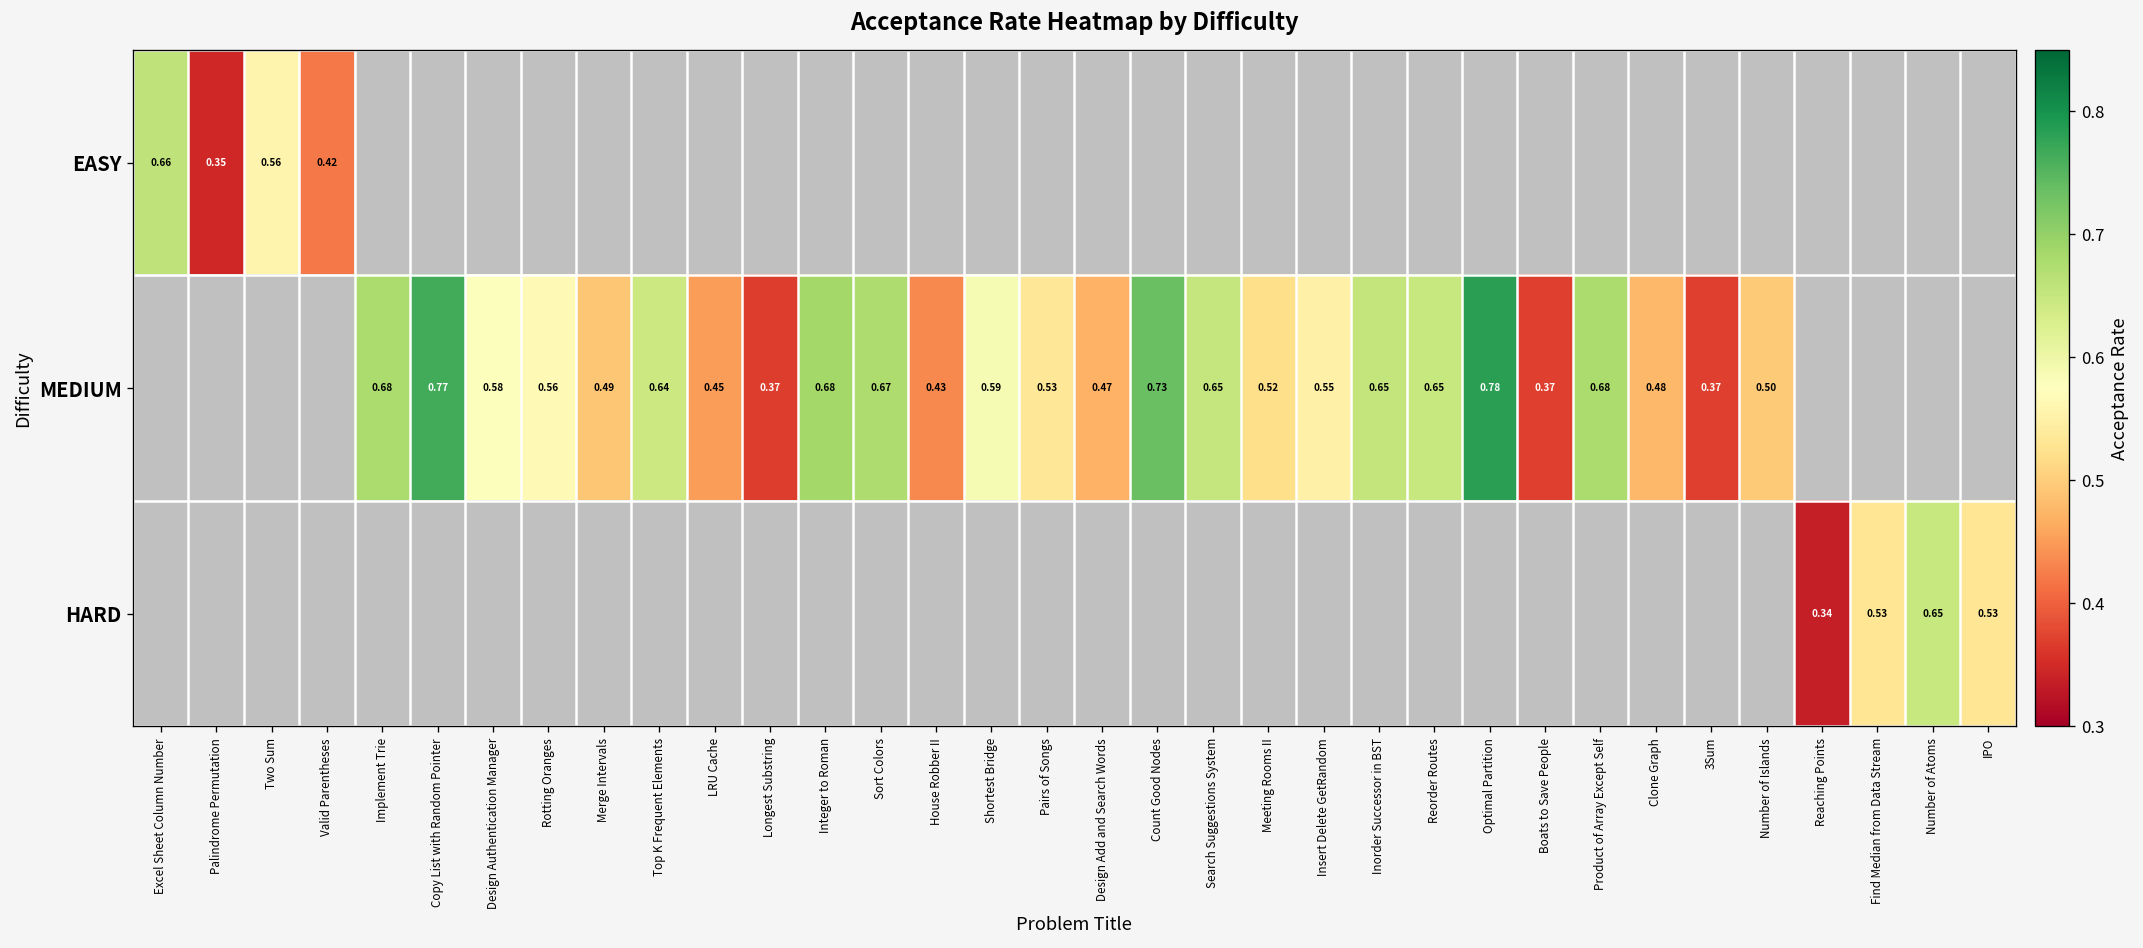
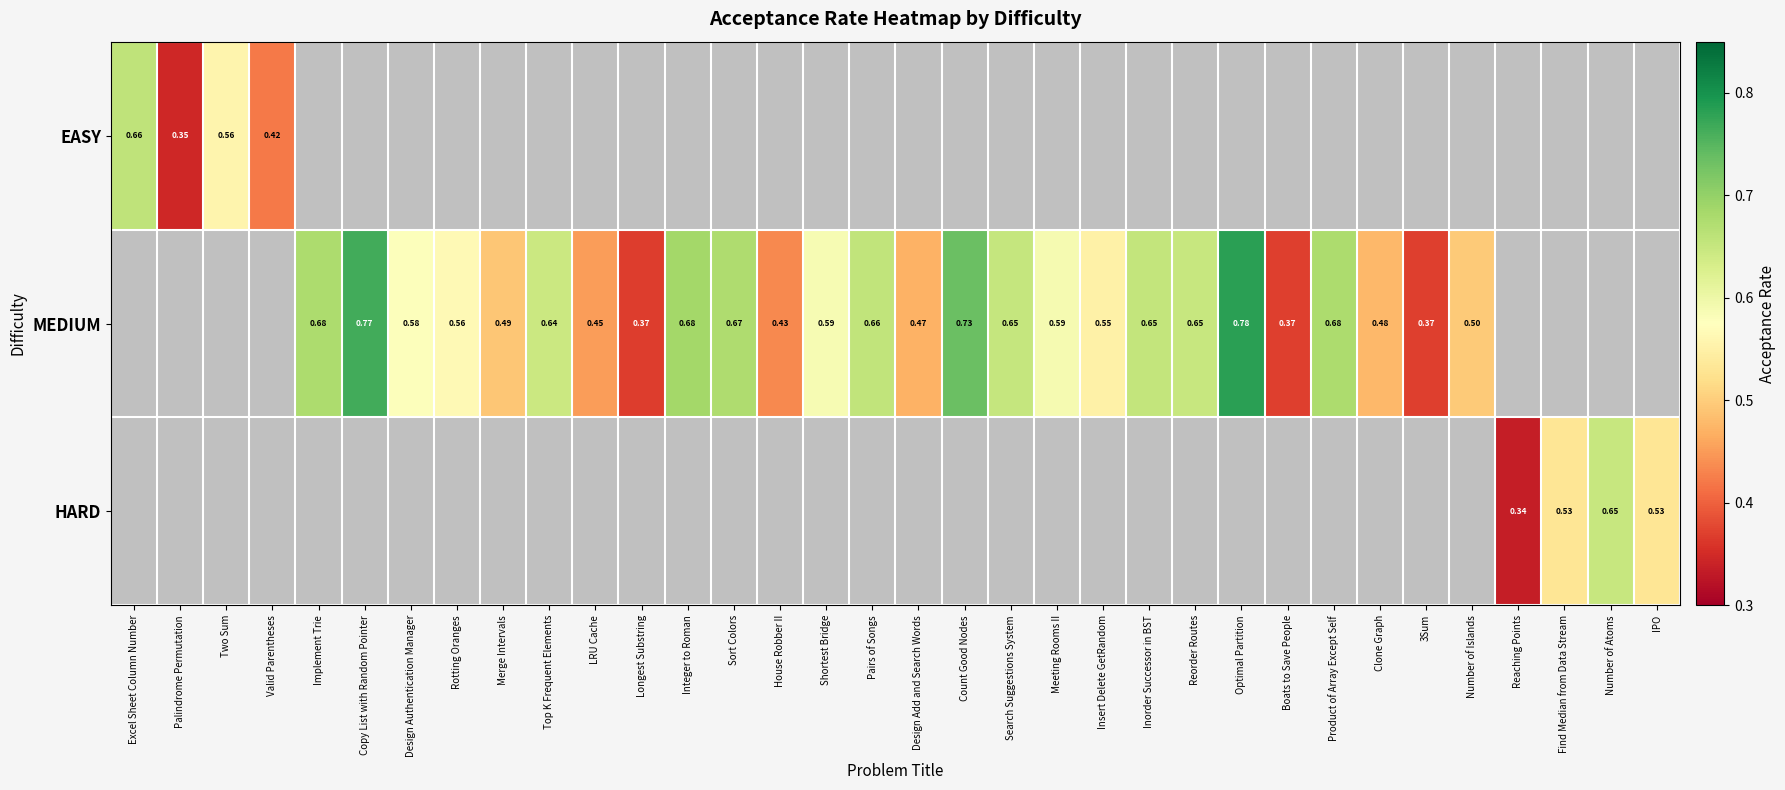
  {
    "EASY": {
      "Excel Sheet Column Number": 0.66,
      "Palindrome Permutation": 0.35,
      "Two Sum": 0.56,
      "Valid Parentheses": 0.42
    },
    "MEDIUM": {
      "Implement Trie": 0.68,
      "Copy List with Random Pointer": 0.77,
      "Design Authentication Manager": 0.58,
      "Rotting Oranges": 0.56,
      "Merge Intervals": 0.49,
      "Top K Frequent Elements": 0.64,
      "LRU Cache": 0.45,
      "Longest Substring": 0.37,
      "Integer to Roman": 0.68,
      "Sort Colors": 0.67,
      "House Robber II": 0.43,
      "Shortest Bridge": 0.59,
-     "Pairs of Songs": 0.53,
+     "Pairs of Songs": 0.66,
      "Design Add and Search Words": 0.47,
      "Count Good Nodes": 0.73,
      "Search Suggestions System": 0.65,
-     "Meeting Rooms II": 0.52,
+     "Meeting Rooms II": 0.59,
      "Insert Delete GetRandom": 0.55,
      "Inorder Successor in BST": 0.65,
      "Reorder Routes": 0.65,
      "Optimal Partition": 0.78,
      "Boats to Save People": 0.37,
      "Product of Array Except Self": 0.68,
      "Clone Graph": 0.48,
      "3Sum": 0.37,
      "Number of Islands": 0.50
    },
    "HARD": {
      "Reaching Points": 0.34,
      "Find Median from Data Stream": 0.53,
      "Number of Atoms": 0.65,
      "IPO": 0.53
    }
  }
